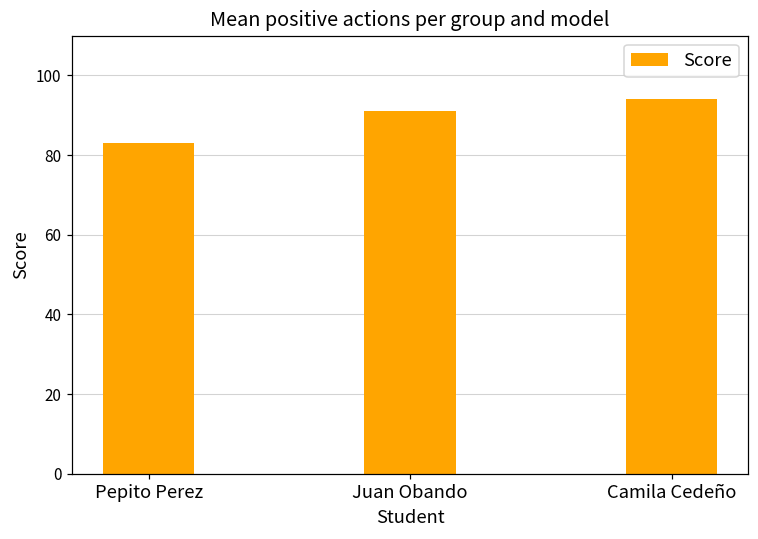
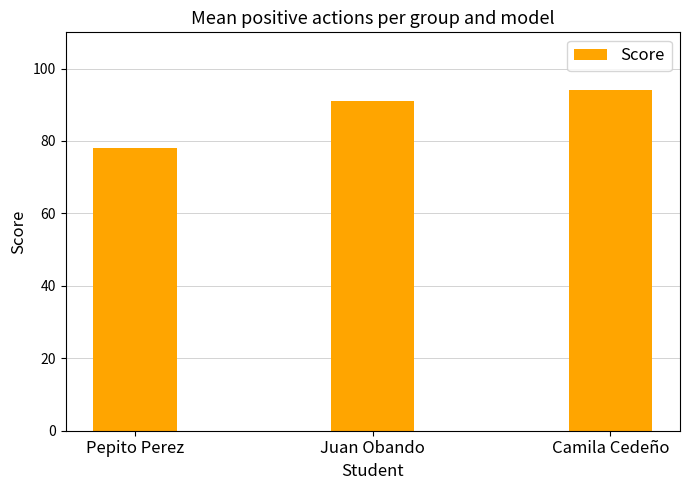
  {
-   "Pepito Perez": 83,
+   "Pepito Perez": 78,
    "Juan Obando": 91,
    "Camila Cedeño": 94
  }
